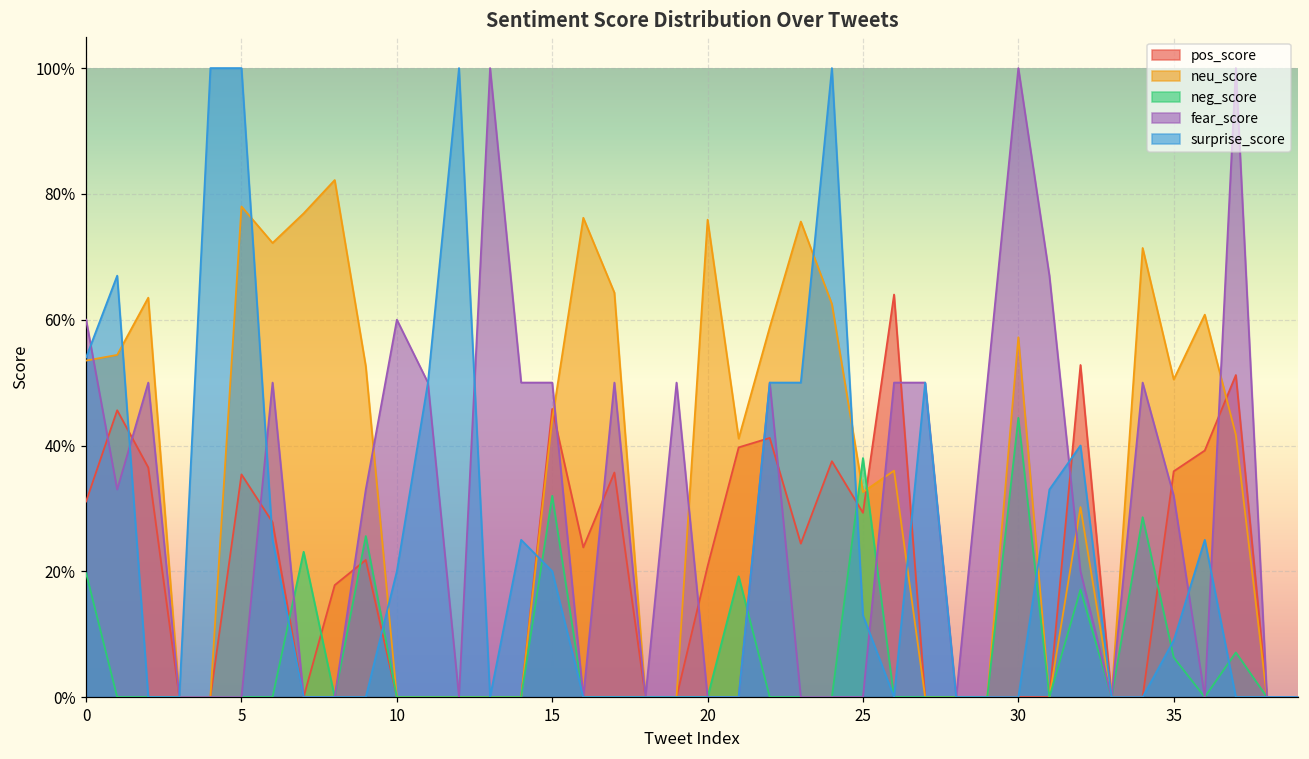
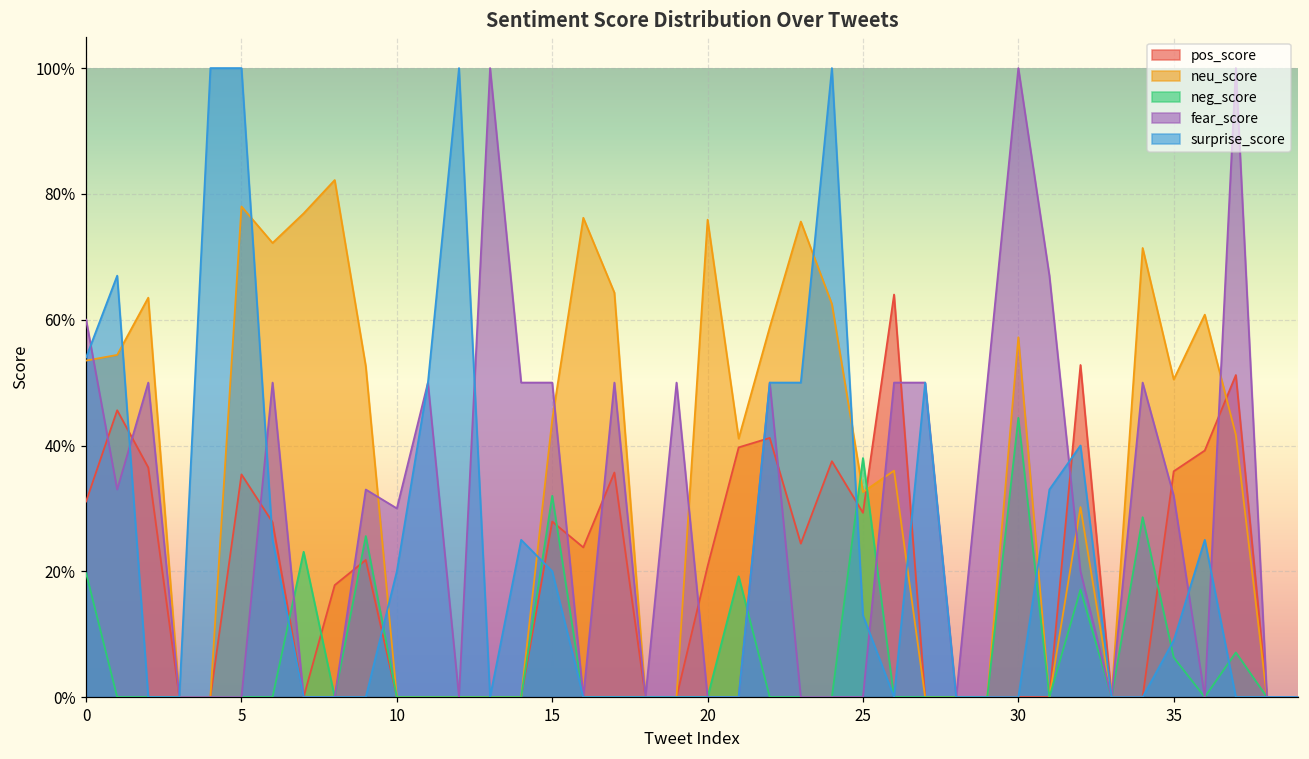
  {
    "pos_score": {
      "0": "31%",
      "5": "35%",
-     "15": "46%",
+     "15": "28%",
      "20": "21%",
      "25": "29%",
      "35": "36%"
    },
    "neu_score": {
      "0": "54%",
      "5": "78%",
      "15": "44%",
      "20": "76%",
      "25": "33%",
      "30": "57%",
      "35": "51%"
    },
    "neg_score": {
      "0": "20%",
      "15": "32%",
      "25": "38%",
      "30": "44%",
      "35": "6%"
    },
    "fear_score": {
      "0": "60%",
-     "10": "60%",
+     "10": "30%",
      "15": "50%",
      "25": "0%",
      "30": "100%",
      "35": "32%"
    },
    "surprise_score": {
      "0": "54%",
      "5": "100%",
      "10": "20%",
      "15": "20%",
      "25": "13%",
      "35": "9%"
    }
  }
